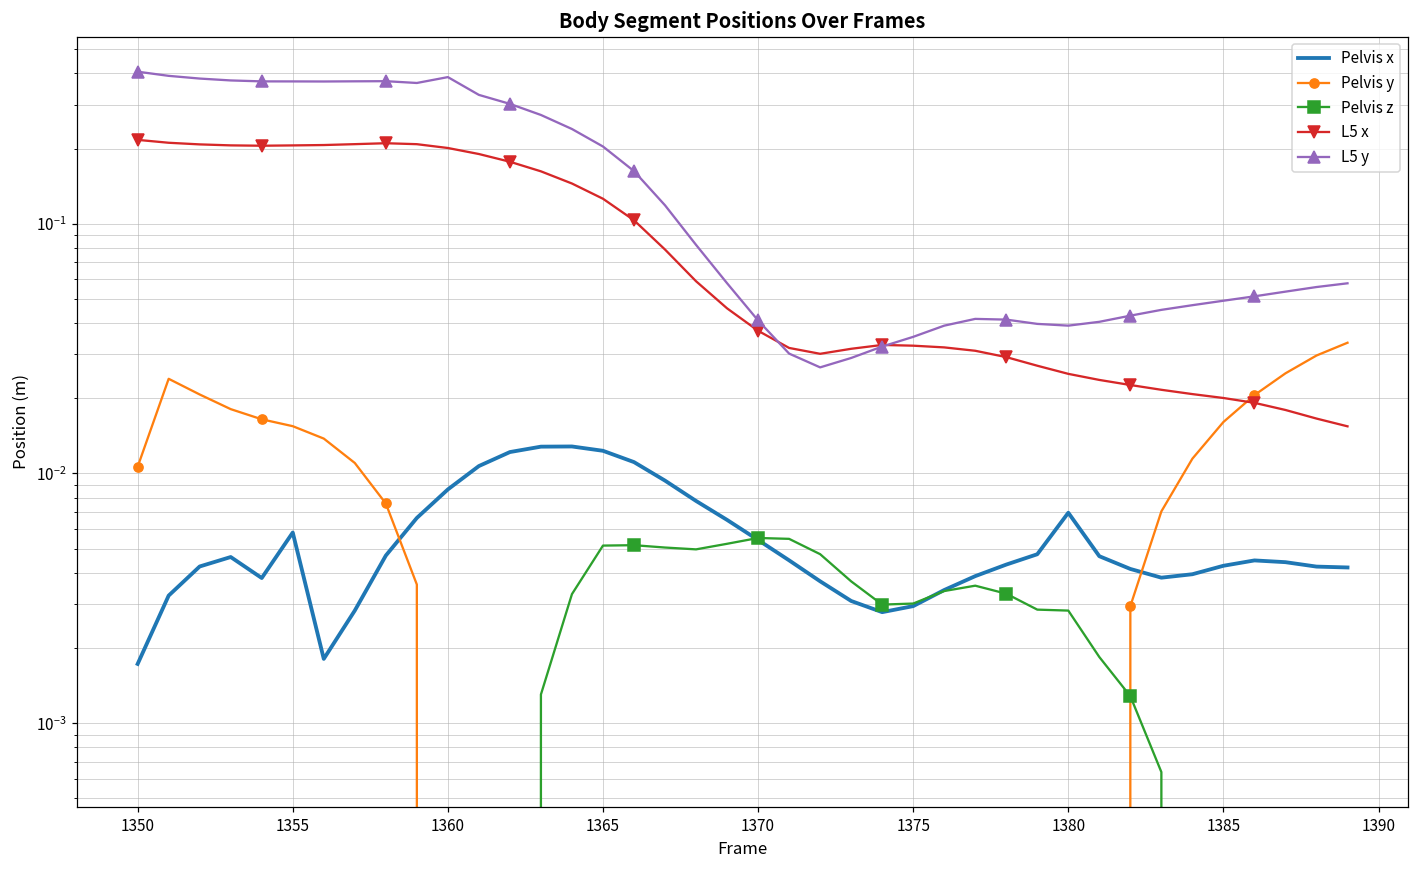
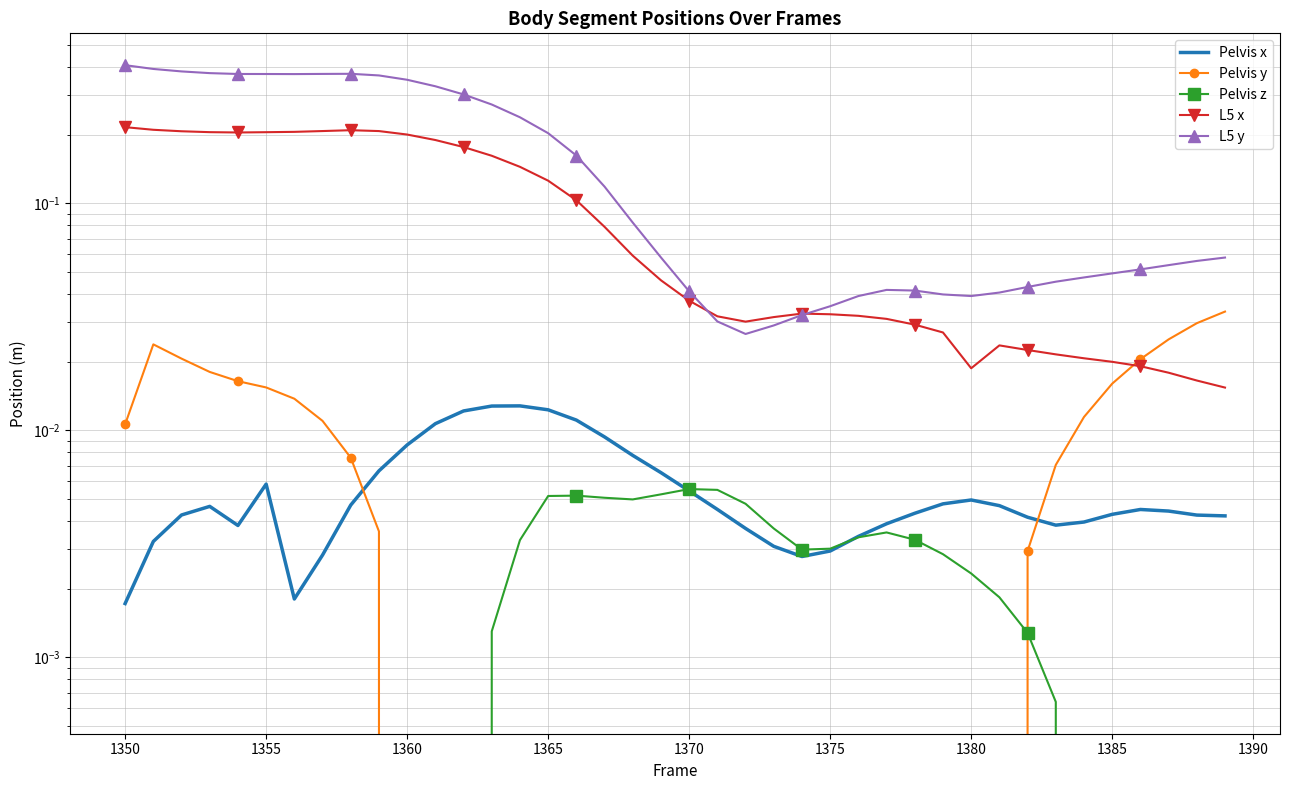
  {
    "Pelvis x": {
      "1350": 0.0017,
      "1355": 0.0058,
      "1360": 0.0086,
      "1365": 0.012,
-     "1380": 0.0070,
+     "1380": 0.0049,
      "1385": 0.0043
    },
    "Pelvis y": {
      "1350": 0.011,
      "1355": 0.015,
      "1385": 0.016
    },
    "Pelvis z": {
      "1365": 0.0051,
-     "1380": 0.0028
+     "1380": 0.0023
    },
    "L5 x": {
      "1350": 0.22,
      "1355": 0.21,
      "1360": 0.20,
      "1365": 0.13,
      "1370": 0.037,
      "1375": 0.032,
-     "1380": 0.025,
+     "1380": 0.019,
      "1385": 0.020
    },
    "L5 y": {
      "1350": 0.41,
      "1355": 0.37,
-     "1360": 0.39,
+     "1360": 0.35,
      "1365": 0.20,
      "1370": 0.04,
      "1375": 0.035,
      "1380": 0.04,
      "1385": 0.05
    }
  }
